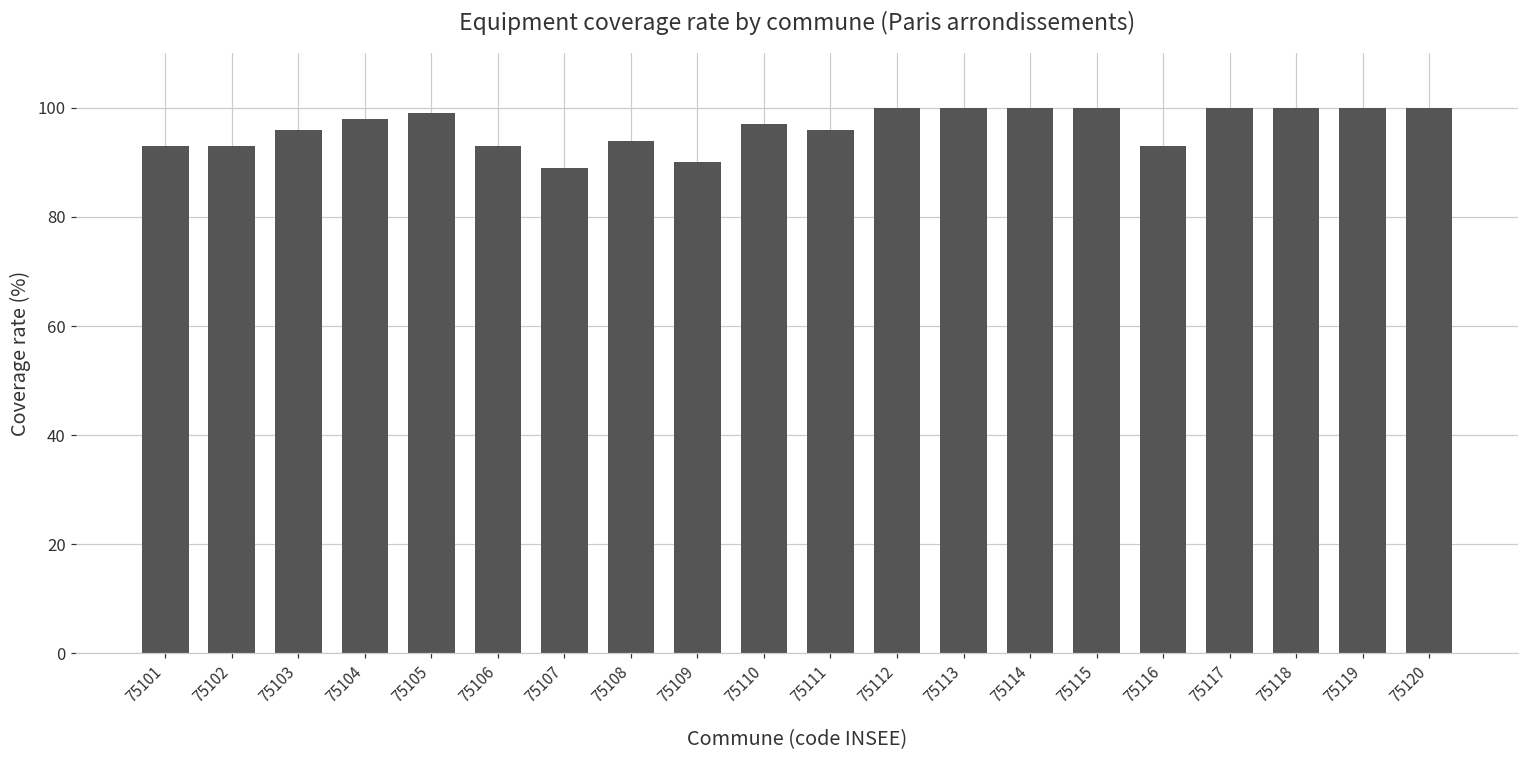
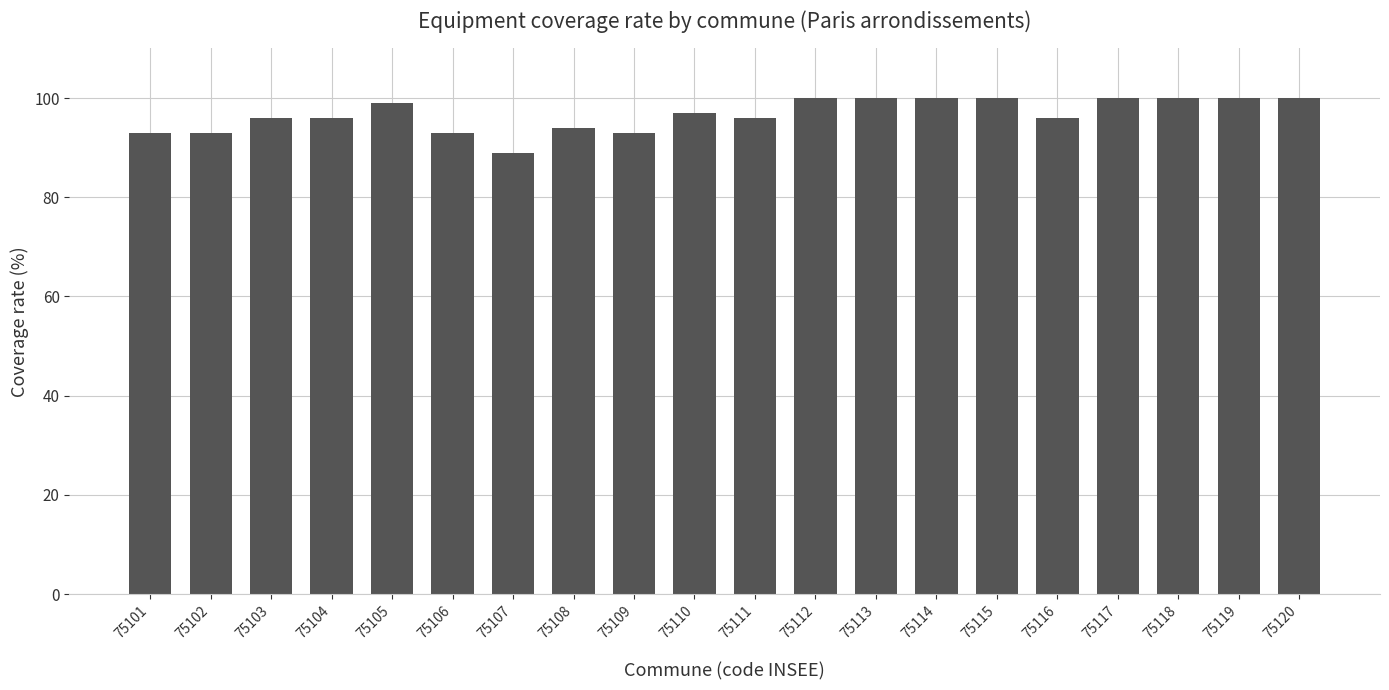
  {
    "75101": 93,
    "75102": 93,
    "75103": 96,
-   "75104": 98,
+   "75104": 96,
    "75105": 99,
    "75106": 93,
    "75107": 89,
    "75108": 94,
-   "75109": 90,
+   "75109": 93,
    "75110": 97,
    "75111": 96,
    "75112": 100,
    "75113": 100,
    "75114": 100,
    "75115": 100,
-   "75116": 93,
+   "75116": 96,
    "75117": 100,
    "75118": 100,
    "75119": 100,
    "75120": 100
  }
